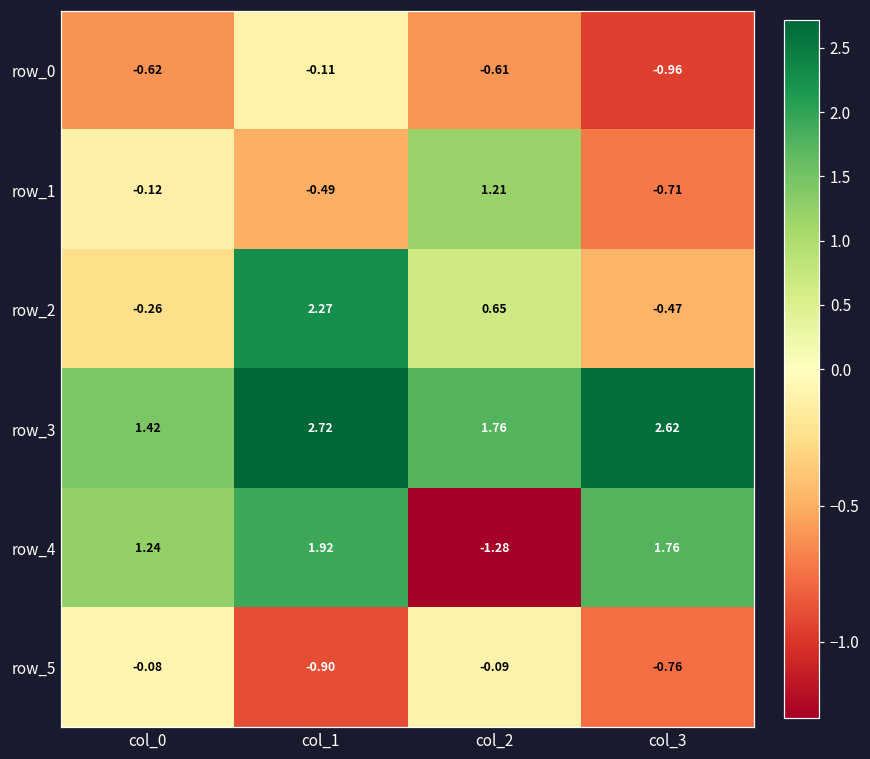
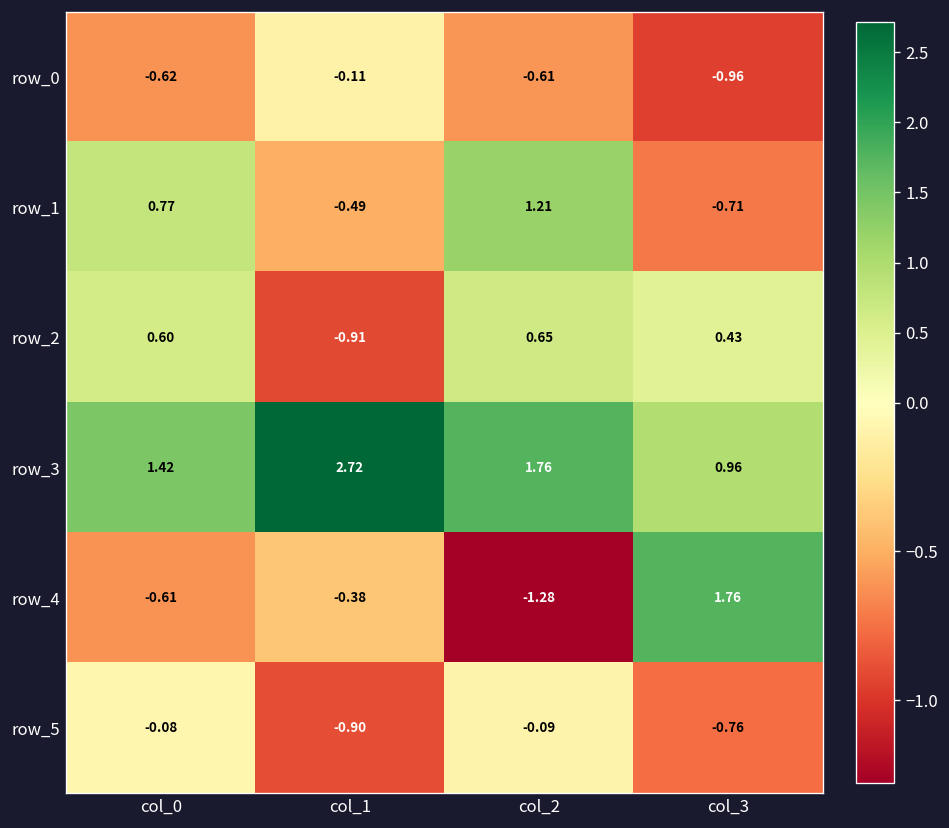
  {
    "row_0": {
      "col_0": -0.62,
      "col_1": -0.11,
      "col_2": -0.61,
      "col_3": -0.96
    },
    "row_1": {
-     "col_0": -0.12,
+     "col_0": 0.77,
      "col_1": -0.49,
      "col_2": 1.21,
      "col_3": -0.71
    },
    "row_2": {
-     "col_0": -0.26,
-     "col_1": 2.27,
+     "col_0": 0.60,
+     "col_1": -0.91,
      "col_2": 0.65,
-     "col_3": -0.47
+     "col_3": 0.43
    },
    "row_3": {
      "col_0": 1.42,
      "col_1": 2.72,
      "col_2": 1.76,
-     "col_3": 2.62
+     "col_3": 0.96
    },
    "row_4": {
-     "col_0": 1.24,
-     "col_1": 1.92,
+     "col_0": -0.61,
+     "col_1": -0.38,
      "col_2": -1.28,
      "col_3": 1.76
    },
    "row_5": {
      "col_0": -0.08,
      "col_1": -0.90,
      "col_2": -0.09,
      "col_3": -0.76
    }
  }
